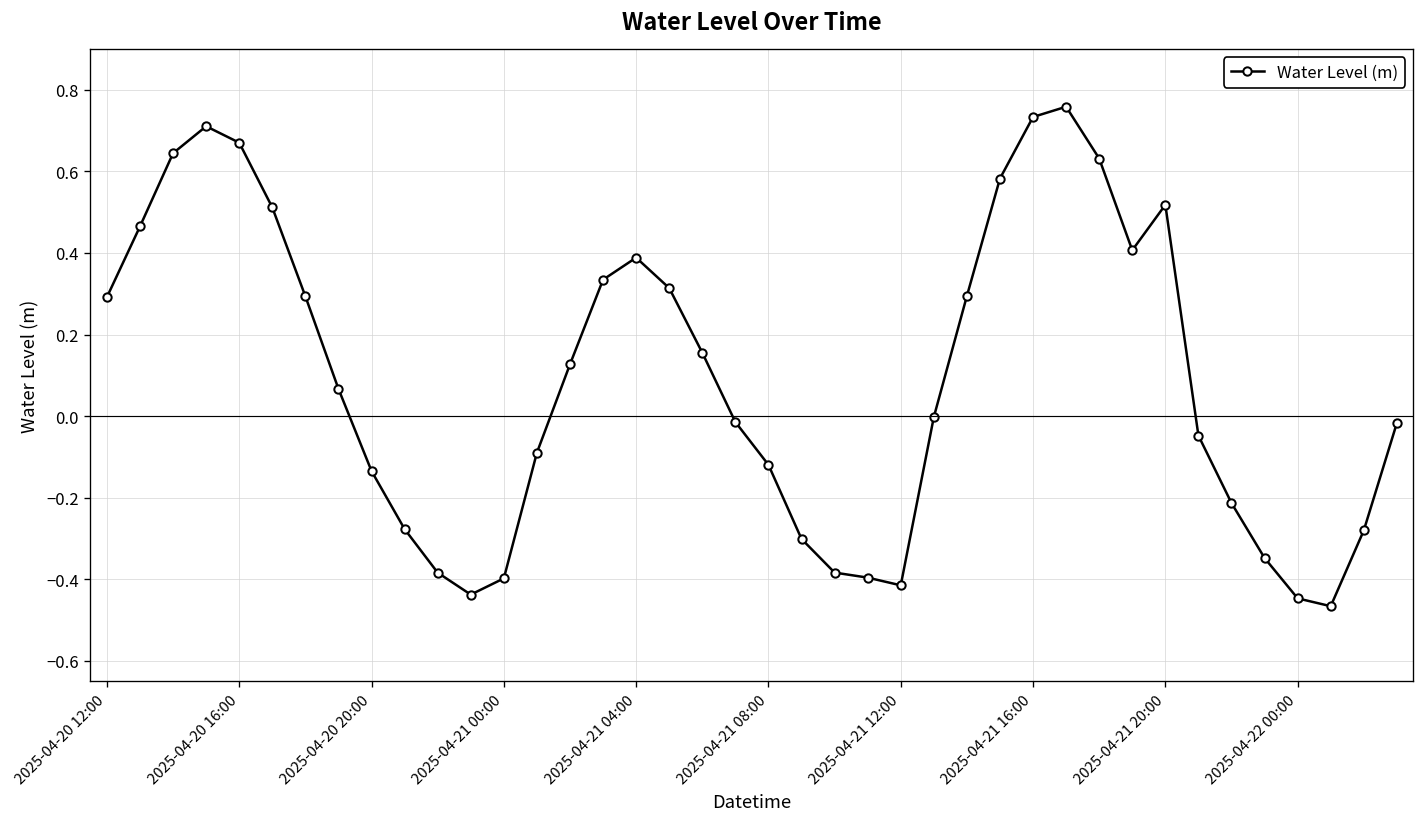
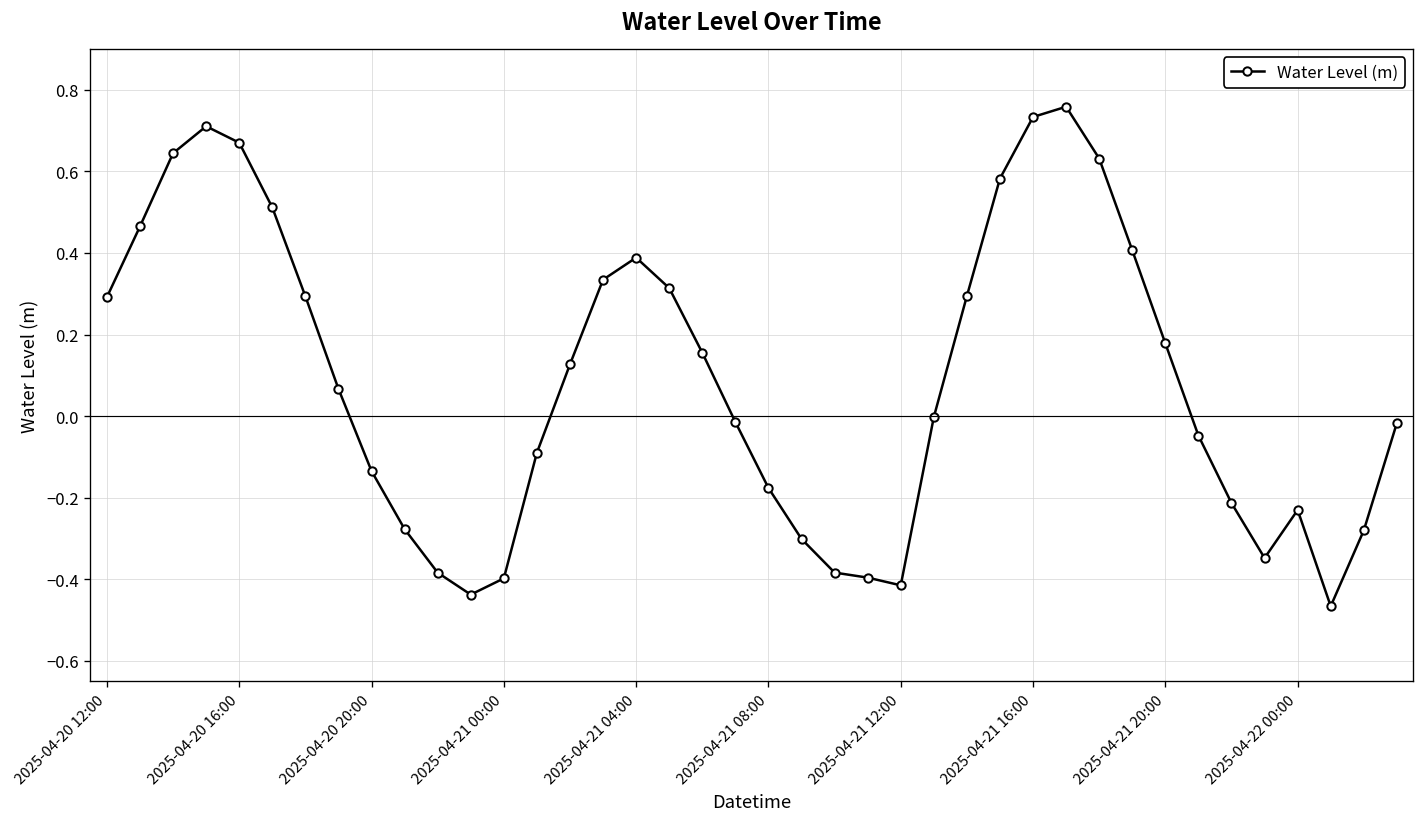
  {
    "2025-04-20 12:00": 0.29,
    "2025-04-20 16:00": 0.67,
    "2025-04-20 20:00": -0.13,
    "2025-04-21 00:00": -0.40,
    "2025-04-21 04:00": 0.39,
-   "2025-04-21 08:00": -0.12,
+   "2025-04-21 08:00": -0.18,
    "2025-04-21 12:00": -0.41,
    "2025-04-21 16:00": 0.73,
-   "2025-04-21 20:00": 0.52,
-   "2025-04-22 00:00": -0.45
+   "2025-04-21 20:00": 0.18,
+   "2025-04-22 00:00": -0.23
  }
